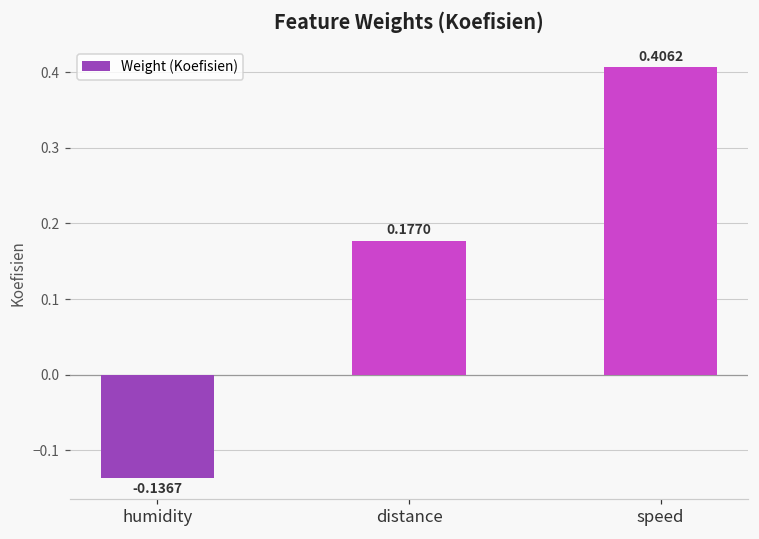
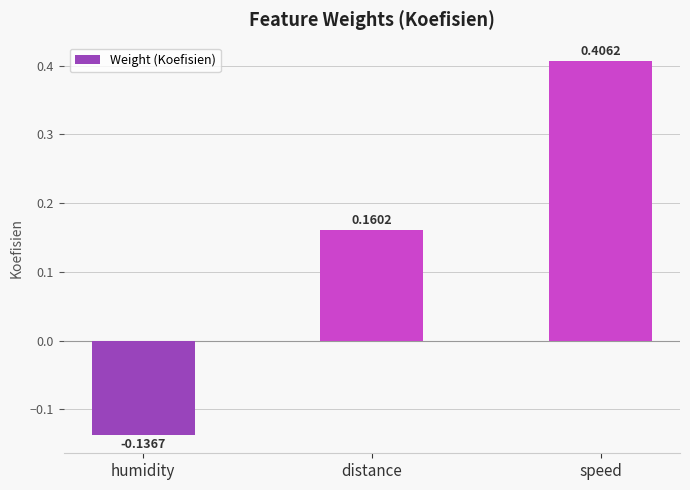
  {
    "humidity": -0.1367,
-   "distance": 0.1770,
+   "distance": 0.1602,
    "speed": 0.4062
  }
